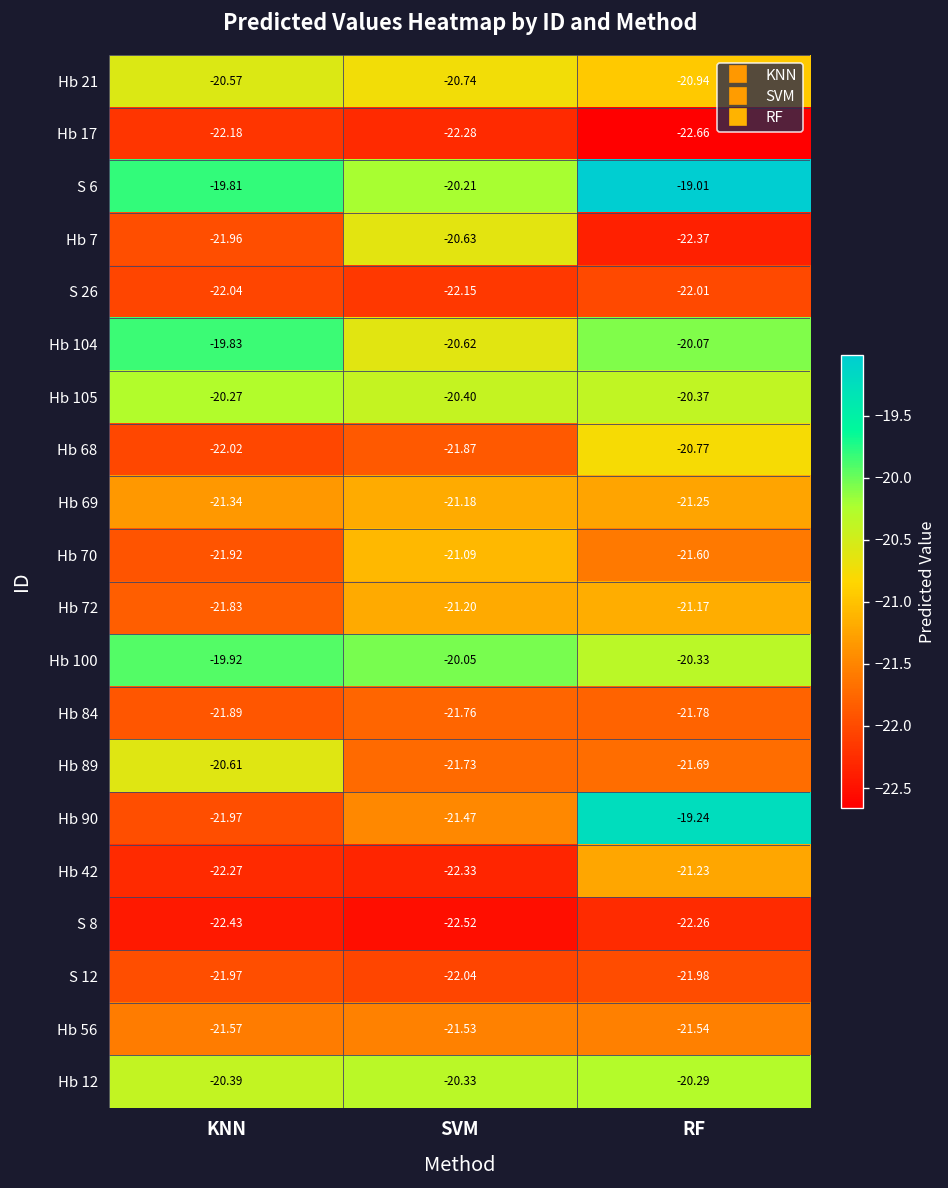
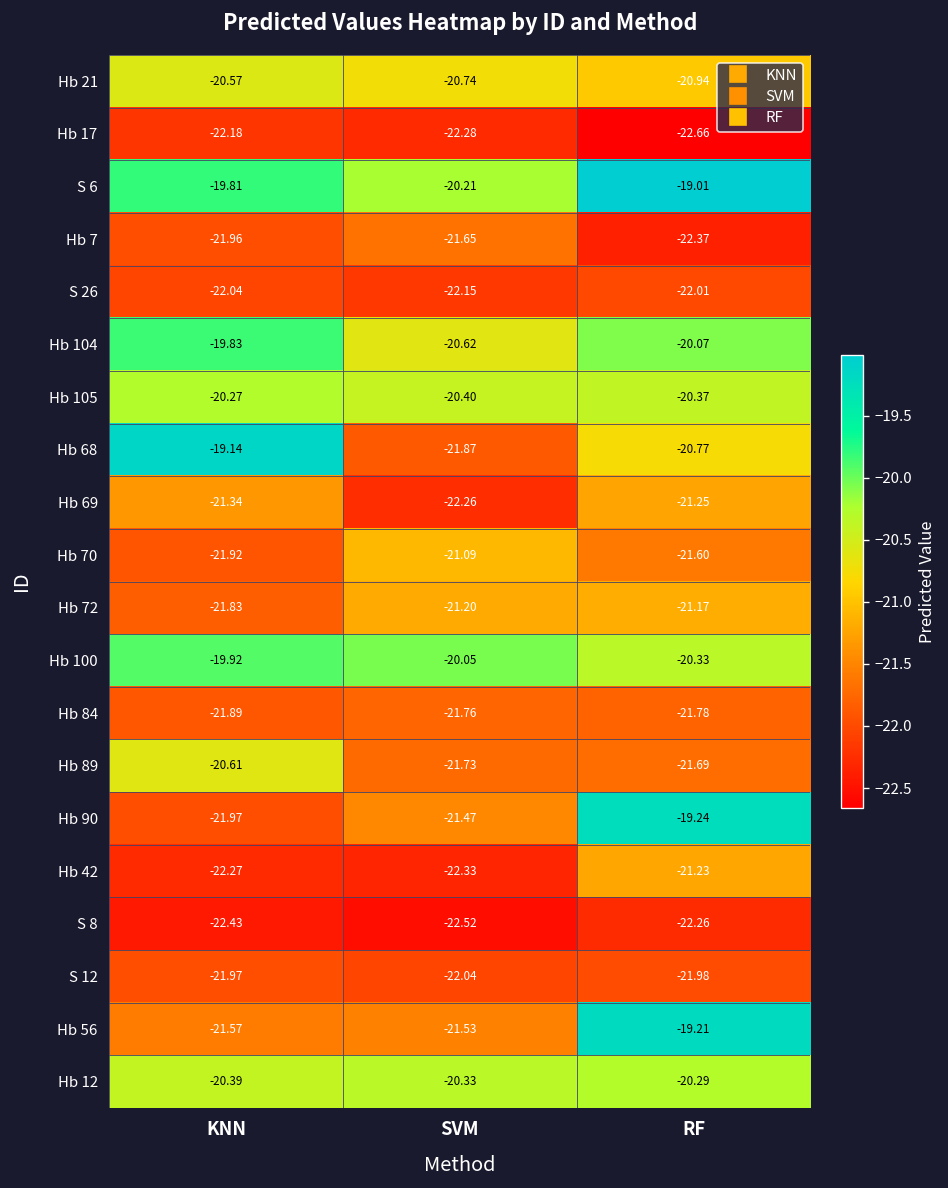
  {
    "Hb 21": {
      "KNN": -20.57,
      "SVM": -20.74,
      "RF": -20.94
    },
    "Hb 17": {
      "KNN": -22.18,
      "SVM": -22.28,
      "RF": -22.66
    },
    "S 6": {
      "KNN": -19.81,
      "SVM": -20.21,
      "RF": -19.01
    },
    "Hb 7": {
      "KNN": -21.96,
-     "SVM": -20.63,
+     "SVM": -21.65,
      "RF": -22.37
    },
    "S 26": {
      "KNN": -22.04,
      "SVM": -22.15,
      "RF": -22.01
    },
    "Hb 104": {
      "KNN": -19.83,
      "SVM": -20.62,
      "RF": -20.07
    },
    "Hb 105": {
      "KNN": -20.27,
      "SVM": -20.40,
      "RF": -20.37
    },
    "Hb 68": {
-     "KNN": -22.02,
+     "KNN": -19.14,
      "SVM": -21.87,
      "RF": -20.77
    },
    "Hb 69": {
      "KNN": -21.34,
-     "SVM": -21.18,
+     "SVM": -22.26,
      "RF": -21.25
    },
    "Hb 70": {
      "KNN": -21.92,
      "SVM": -21.09,
      "RF": -21.60
    },
    "Hb 72": {
      "KNN": -21.83,
      "SVM": -21.20,
      "RF": -21.17
    },
    "Hb 100": {
      "KNN": -19.92,
      "SVM": -20.05,
      "RF": -20.33
    },
    "Hb 84": {
      "KNN": -21.89,
      "SVM": -21.76,
      "RF": -21.78
    },
    "Hb 89": {
      "KNN": -20.61,
      "SVM": -21.73,
      "RF": -21.69
    },
    "Hb 90": {
      "KNN": -21.97,
      "SVM": -21.47,
      "RF": -19.24
    },
    "Hb 42": {
      "KNN": -22.27,
      "SVM": -22.33,
      "RF": -21.23
    },
    "S 8": {
      "KNN": -22.43,
      "SVM": -22.52,
      "RF": -22.26
    },
    "S 12": {
      "KNN": -21.97,
      "SVM": -22.04,
      "RF": -21.98
    },
    "Hb 56": {
      "KNN": -21.57,
      "SVM": -21.53,
-     "RF": -21.54
+     "RF": -19.21
    },
    "Hb 12": {
      "KNN": -20.39,
      "SVM": -20.33,
      "RF": -20.29
    }
  }
